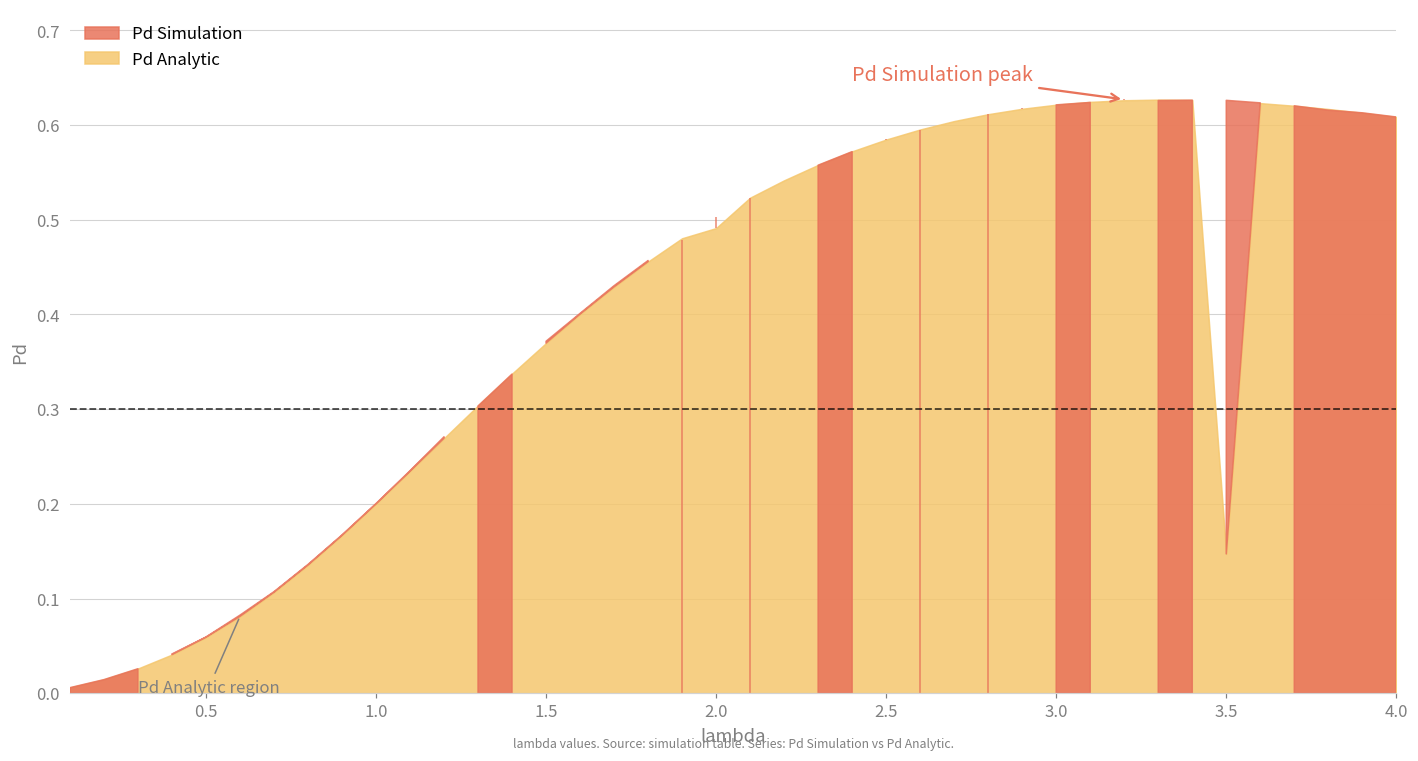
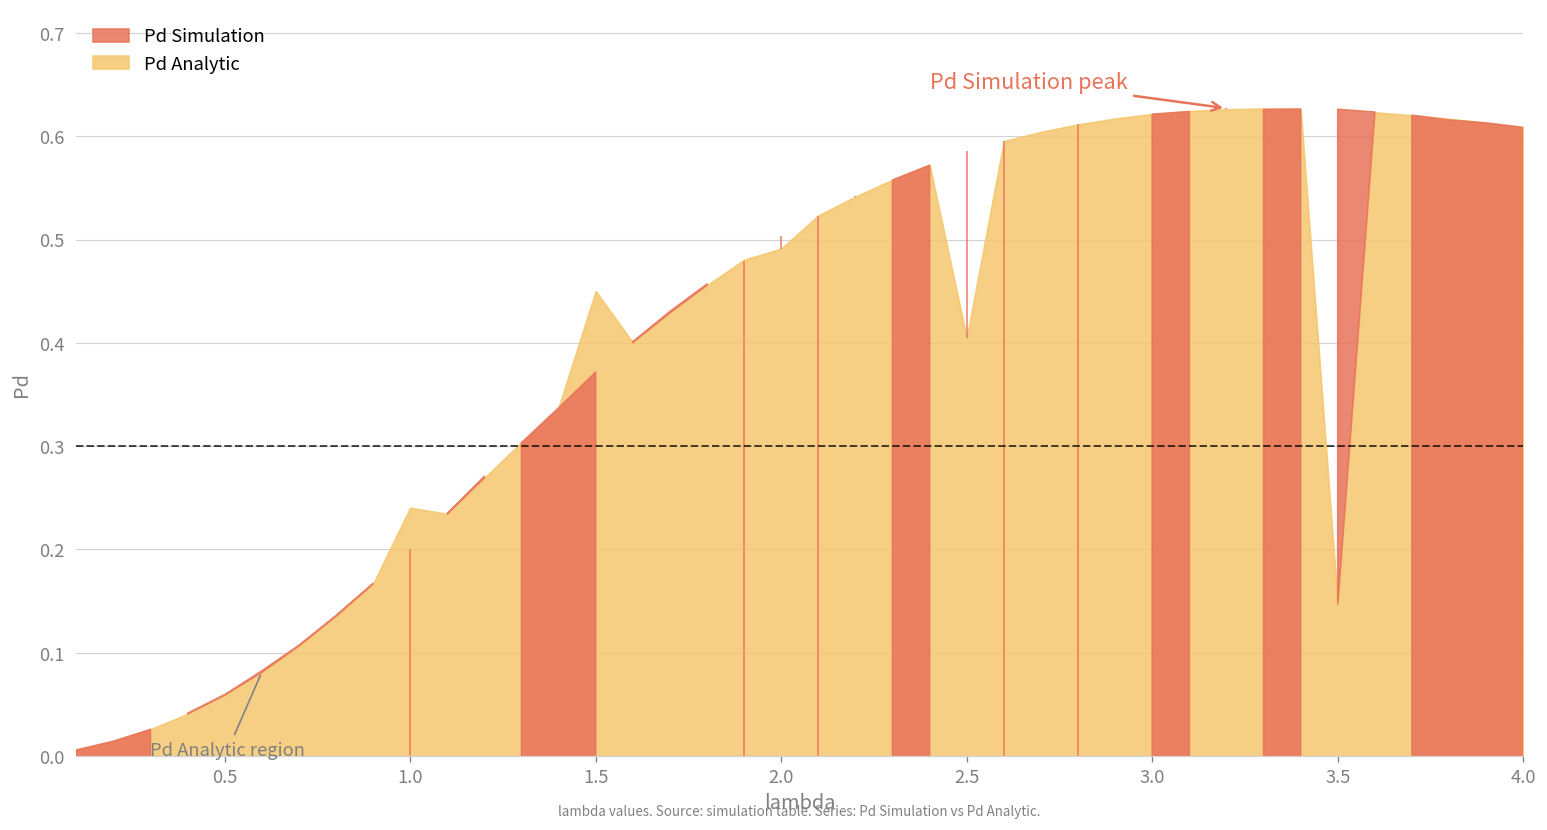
  {
    "0.5": 0.06,
-   "1.0": 0.20,
-   "1.5": 0.37,
+   "1.0": 0.24,
+   "1.5": 0.45,
    "2.0": 0.49,
-   "2.5": 0.58,
+   "2.5": 0.40,
    "3.0": 0.62,
    "3.5": 0.15,
    "4.0": 0.61
  }
